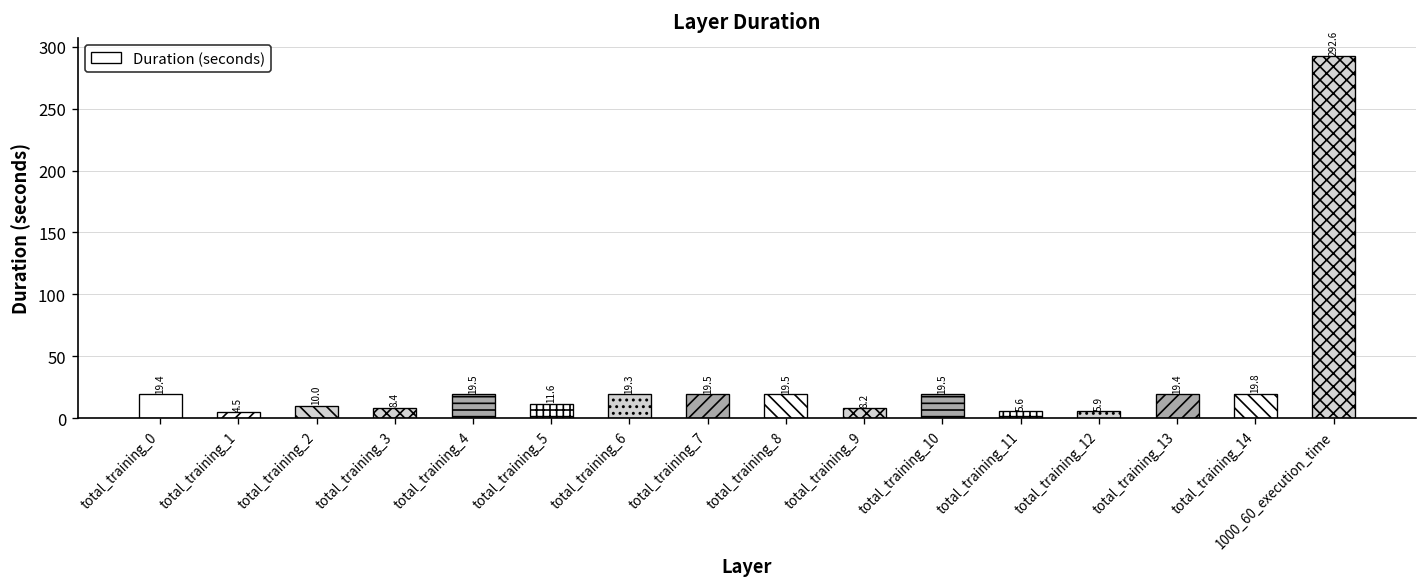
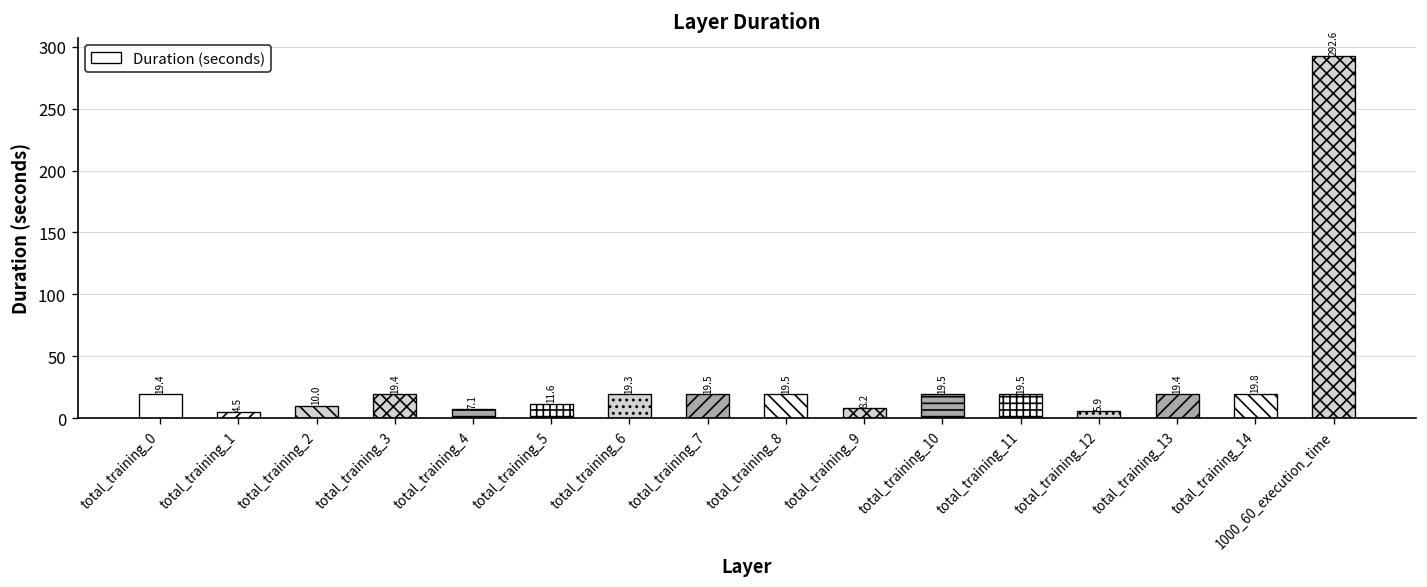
  {
    "total_training_0": 19.4,
    "total_training_1": 4.5,
    "total_training_2": 10.0,
-   "total_training_3": 8.4,
-   "total_training_4": 19.5,
+   "total_training_3": 19.4,
+   "total_training_4": 7.1,
    "total_training_5": 11.6,
    "total_training_6": 19.3,
    "total_training_7": 19.5,
    "total_training_8": 19.5,
    "total_training_9": 8.2,
    "total_training_10": 19.5,
-   "total_training_11": 5.6,
+   "total_training_11": 19.5,
    "total_training_12": 5.9,
    "total_training_13": 19.4,
    "total_training_14": 19.8,
    "1000_60_execution_time": 292.6
  }
